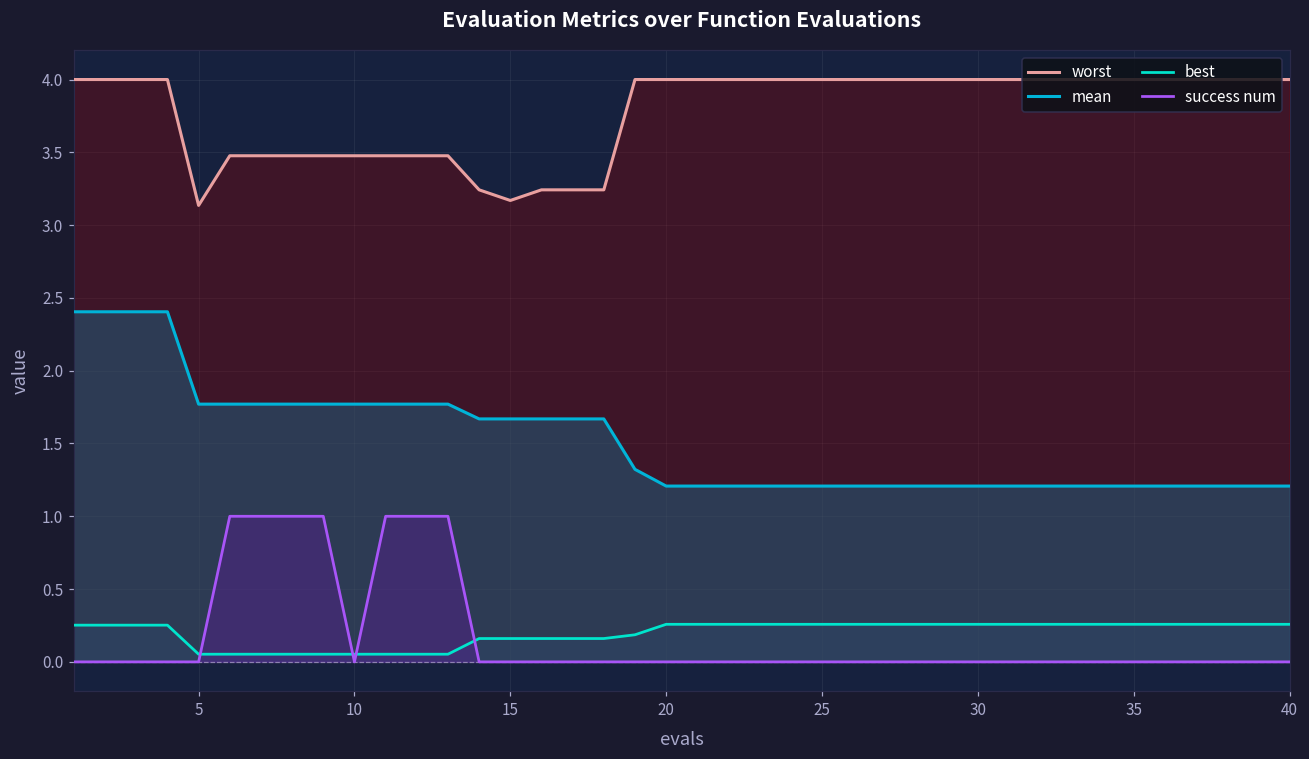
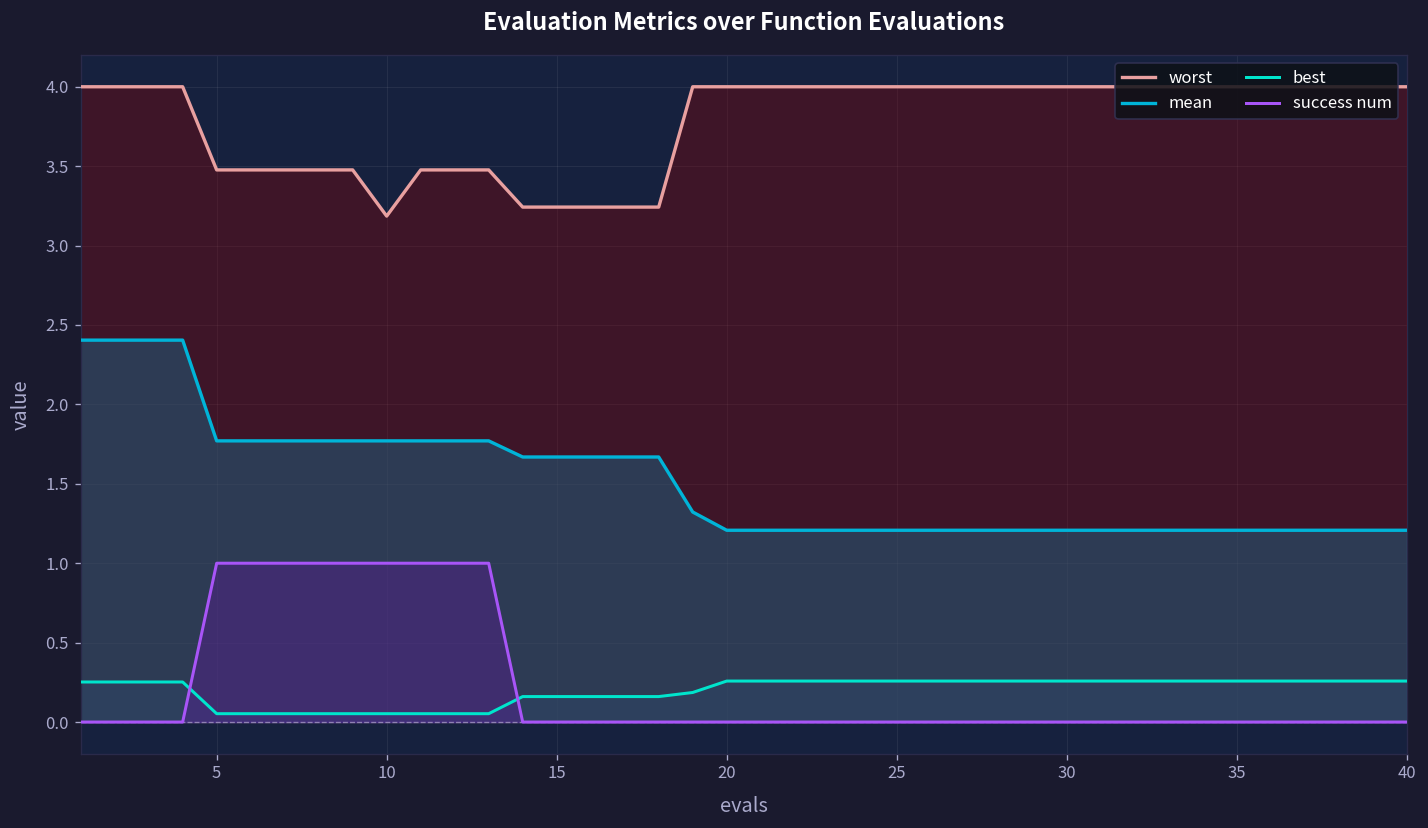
  {
    "worst": {
-     "5": 3.14,
-     "10": 3.48,
-     "15": 3.17,
+     "5": 3.48,
+     "10": 3.19,
+     "15": 3.24,
      "20": 4.00,
      "25": 4.00,
      "30": 4.00,
      "40": 4.00
    },
    "success num": {
-     "5": 0,
-     "10": 0,
+     "5": 1,
+     "10": 1,
      "15": 0,
      "20": 0,
      "25": 0,
      "30": 0,
      "35": 0,
      "40": 0
    }
  }
